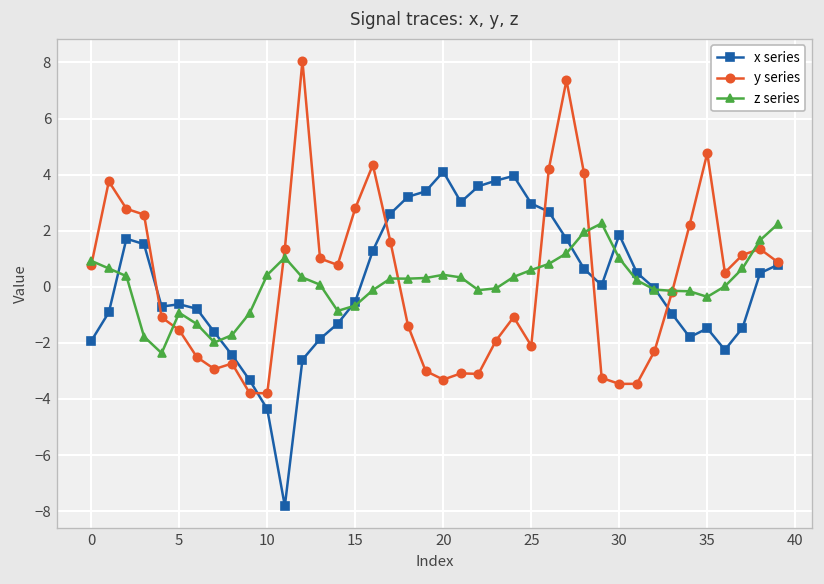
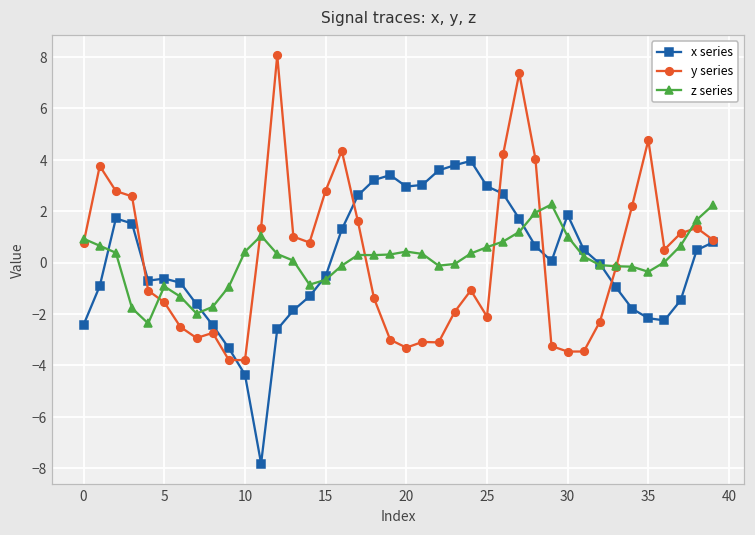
  {
    "x series": {
-     "0": -1.9,
+     "0": -2.4,
      "5": -0.6,
      "10": -4.4,
      "15": -0.5,
-     "20": 4.1,
+     "20": 3.0,
      "25": 3.0,
      "30": 1.9,
-     "35": -1.5
+     "35": -2.2
    },
    "y series": {
      "0": 0.8,
      "5": -1.5,
      "10": -3.8,
      "15": 2.8,
      "20": -3.3,
      "25": -2.1,
      "30": -3.5,
      "35": 4.8
    },
    "z series": {
      "0": 0.9,
      "5": -0.9,
      "10": 0.4,
      "15": -0.7,
      "20": 0.4,
      "25": 0.6,
      "30": 1.0,
      "35": -0.4
    }
  }
